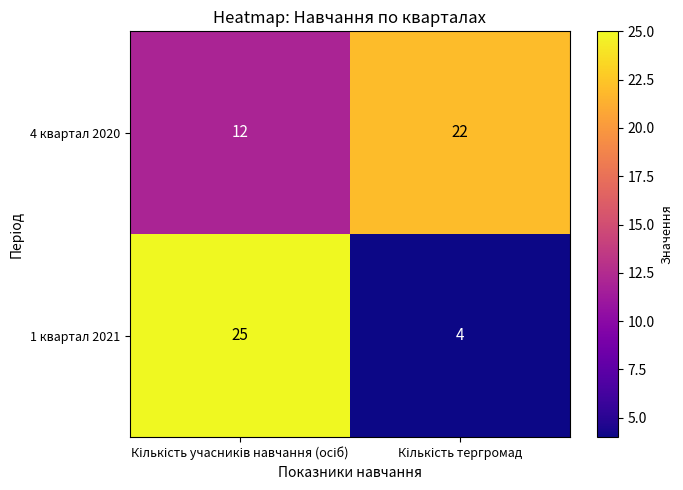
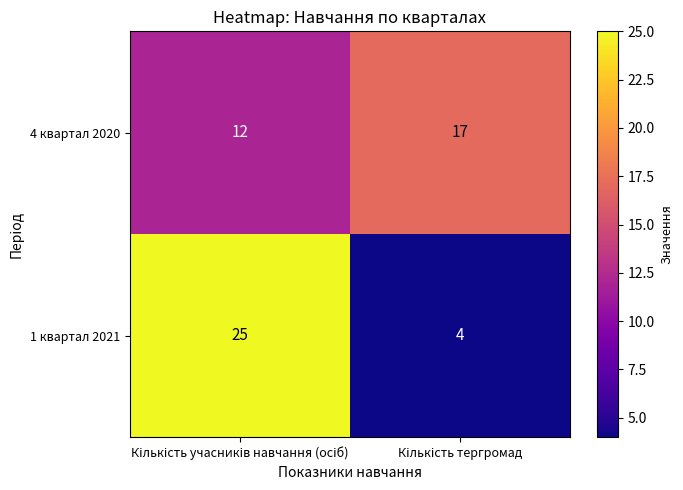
  {
    "4 квартал 2020": {
      "Кількість учасників навчання (осіб)": 12,
-     "Кількість тергромад": 22
+     "Кількість тергромад": 17
    },
    "1 квартал 2021": {
      "Кількість учасників навчання (осіб)": 25,
      "Кількість тергромад": 4
    }
  }
